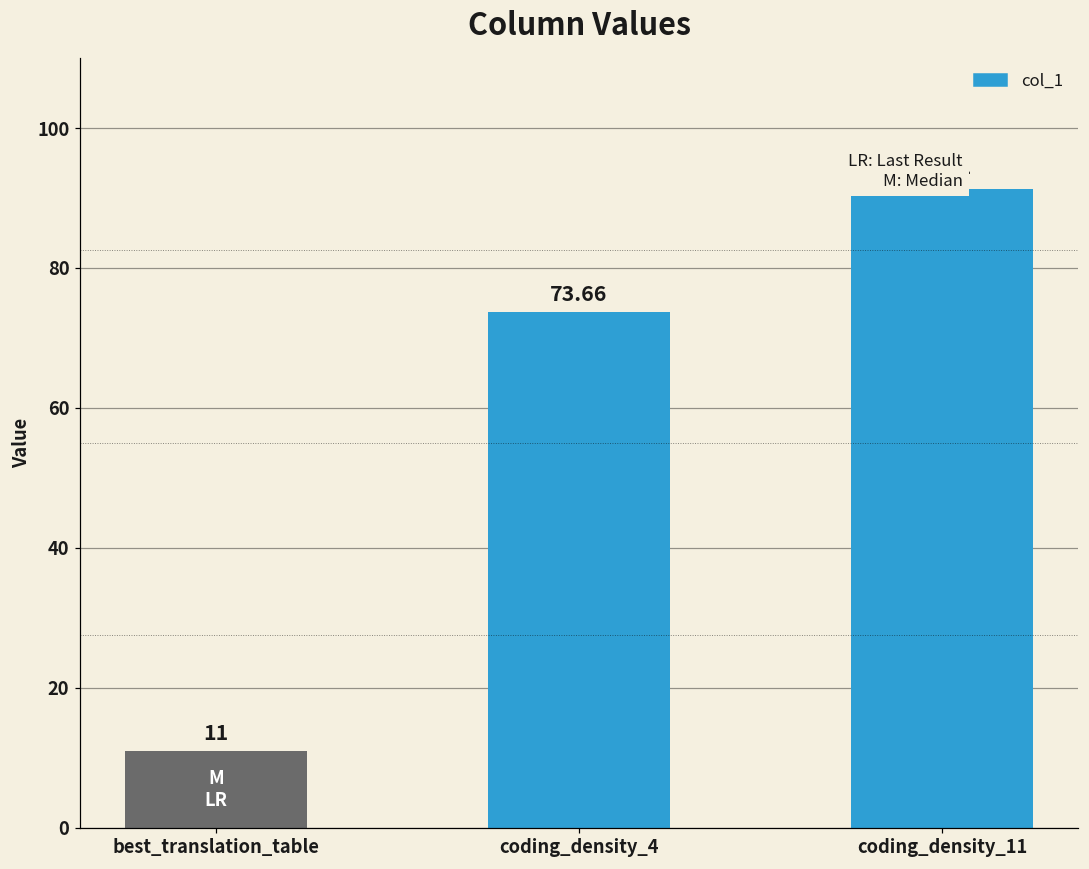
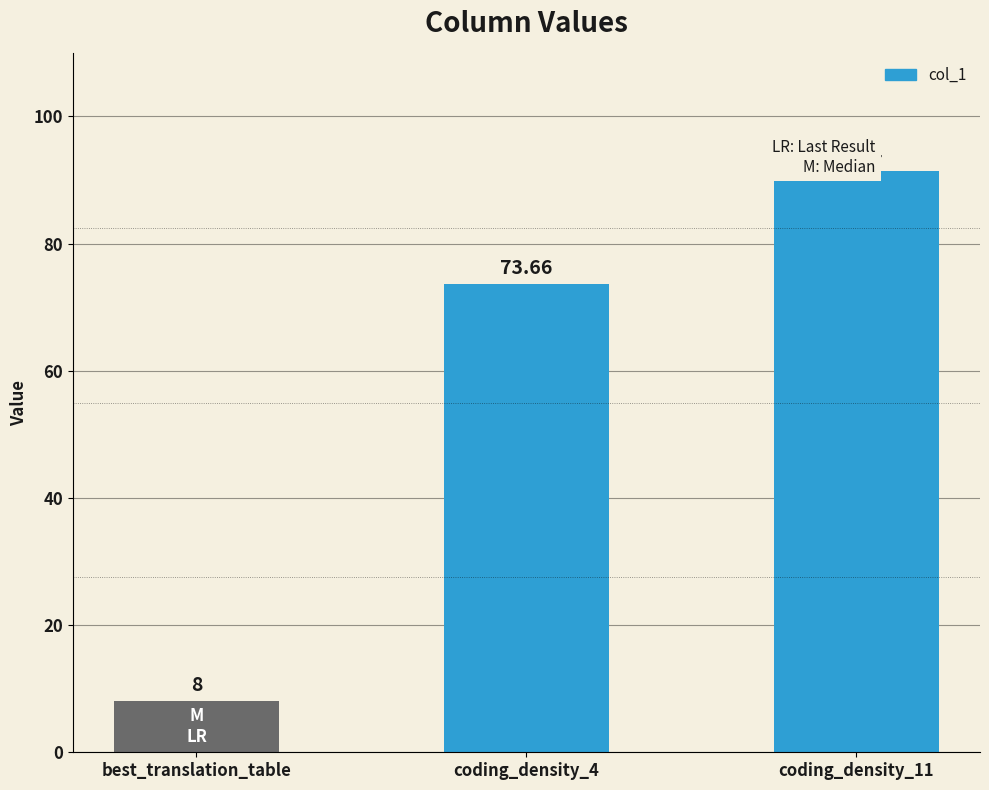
  {
-   "best_translation_table": 11,
+   "best_translation_table": 8,
    "coding_density_4": 73.66,
    "coding_density_11": 91.34
  }
